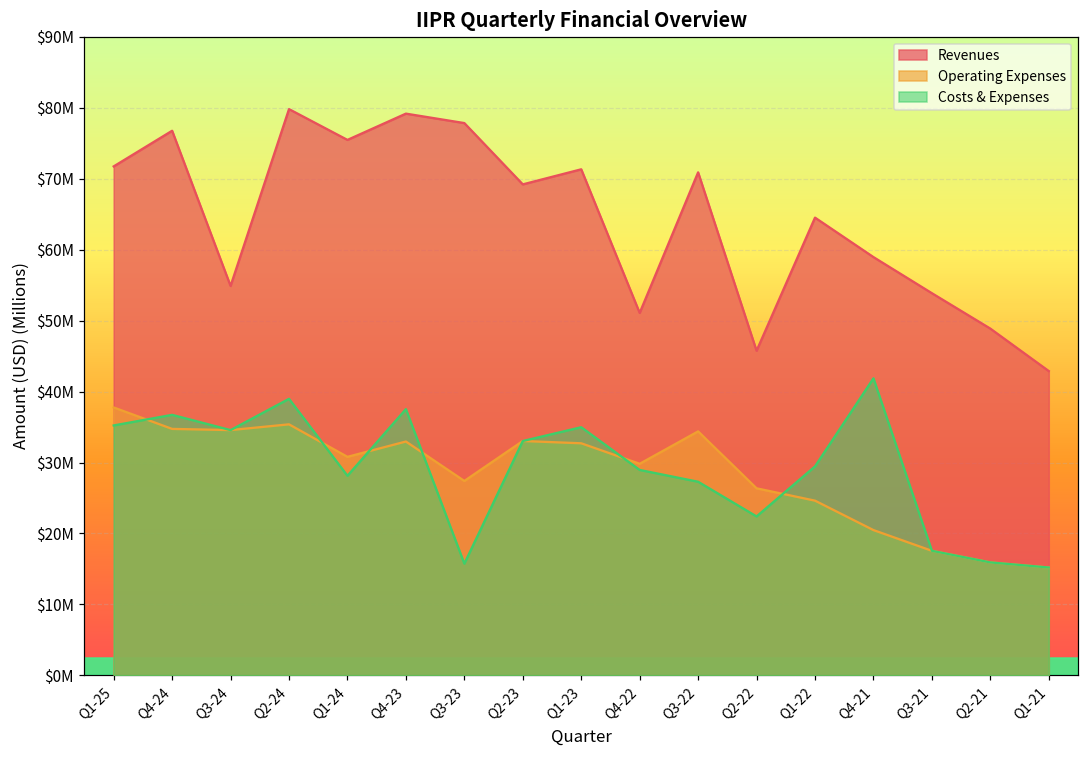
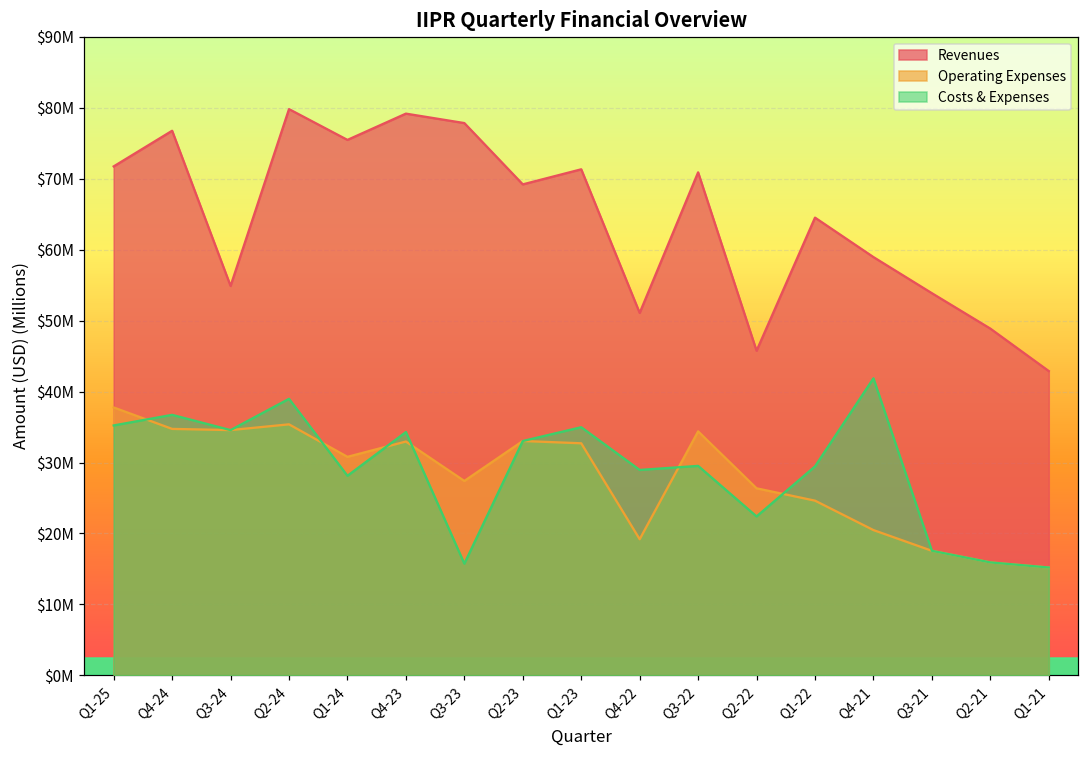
  {
    "Revenues": {
      "Q1-25": "$72000000",
      "Q4-24": "$77000000",
      "Q3-24": "$55000000",
      "Q2-24": "$80000000",
      "Q1-24": "$75000000",
      "Q4-23": "$79000000",
      "Q3-23": "$78000000",
      "Q2-23": "$69000000",
      "Q1-23": "$71000000",
      "Q4-22": "$51000000",
      "Q3-22": "$71000000",
      "Q2-22": "$46000000",
      "Q1-22": "$65000000",
      "Q4-21": "$59000000",
      "Q3-21": "$54000000",
      "Q2-21": "$49000000",
      "Q1-21": "$43000000"
    },
    "Operating Expenses": {
      "Q1-25": "$38000000",
      "Q4-24": "$35000000",
      "Q2-24": "$35000000",
      "Q1-24": "$31000000",
      "Q4-23": "$33000000",
      "Q3-23": "$27000000",
      "Q1-23": "$33000000",
-     "Q4-22": "$30000000",
+     "Q4-22": "$19000000",
      "Q3-22": "$34000000",
      "Q2-22": "$26000000",
      "Q1-22": "$25000000",
      "Q4-21": "$20000000"
    },
    "Costs & Expenses": {
      "Q1-25": "$35000000",
      "Q4-24": "$37000000",
      "Q2-24": "$39000000",
      "Q1-24": "$28000000",
-     "Q4-23": "$38000000",
+     "Q4-23": "$34000000",
      "Q3-23": "$16000000",
      "Q1-23": "$35000000",
      "Q4-22": "$29000000",
-     "Q3-22": "$27000000",
+     "Q3-22": "$30000000",
      "Q2-22": "$22000000",
      "Q1-22": "$29000000",
      "Q4-21": "$42000000"
    }
  }
